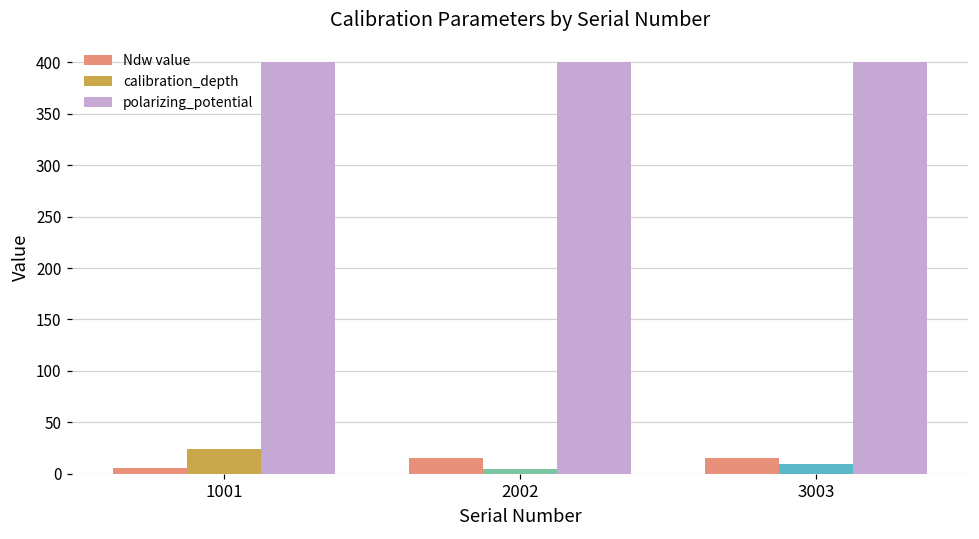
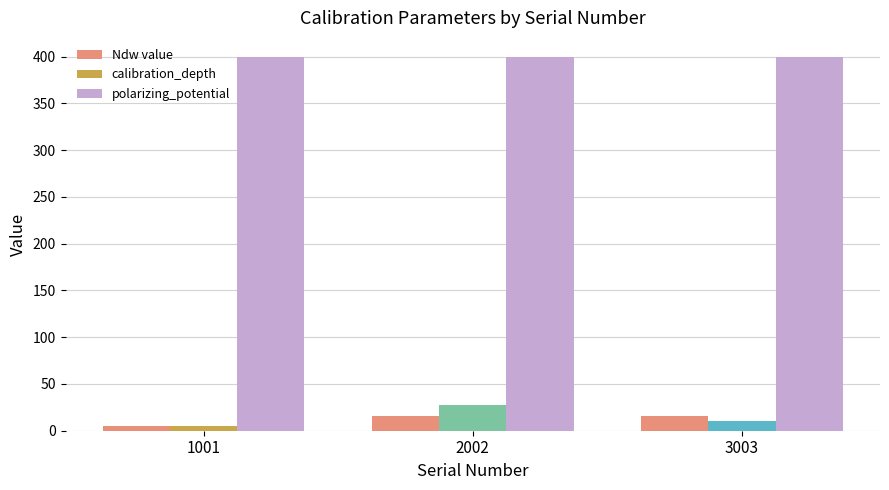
  {
    "Ndw value": {
      "1001": 10,
      "2002": 20,
      "3003": 20
    },
    "calibration_depth": {
-     "1001": 20,
-     "2002": 10,
+     "1001": 10,
+     "2002": 30,
      "3003": 10
    },
    "polarizing_potential": {
      "1001": 400,
      "2002": 400,
      "3003": 400
    }
  }
